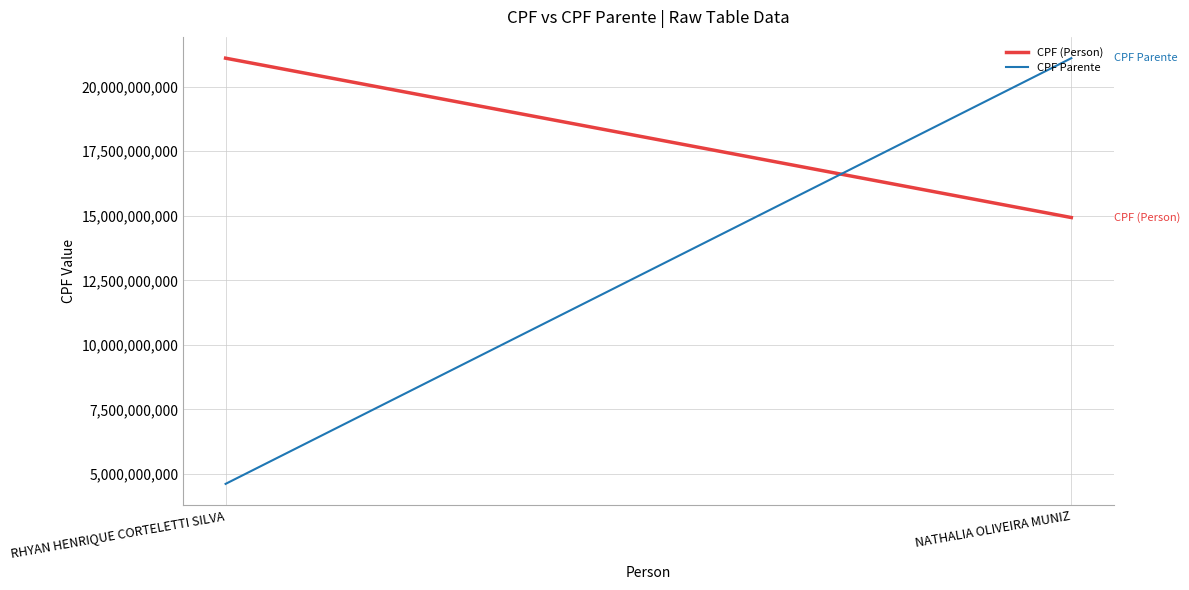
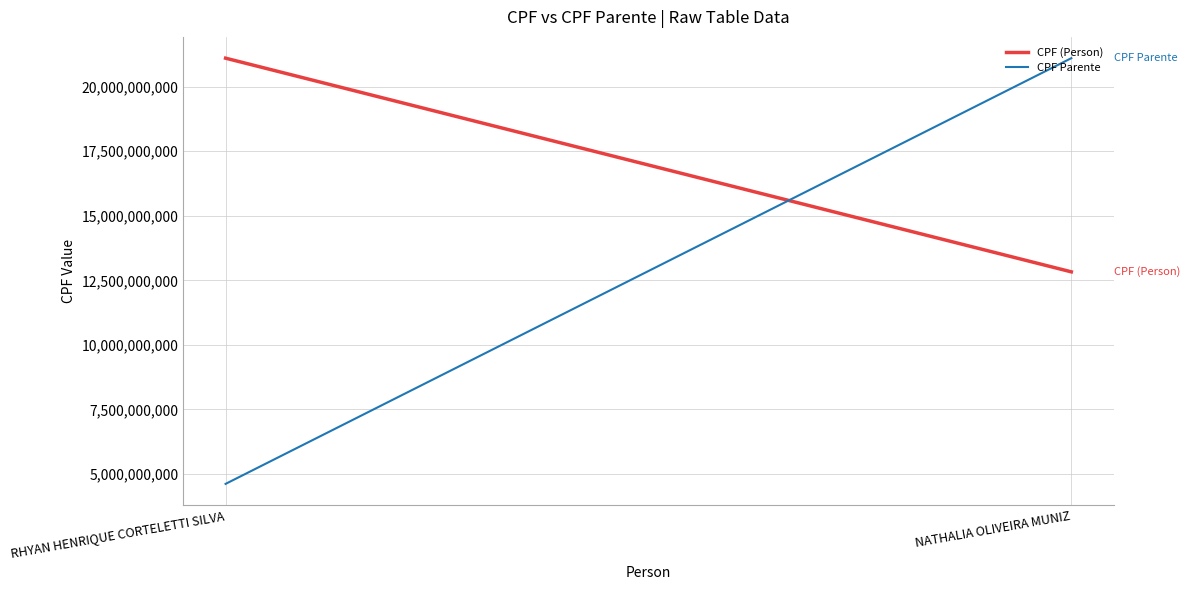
  {
    "CPF (Person)": {
      "RHYAN HENRIQUE CORTELETTI SILVA": "21,100,000,000",
-     "NATHALIA OLIVEIRA MUNIZ": "14,900,000,000"
+     "NATHALIA OLIVEIRA MUNIZ": "12,800,000,000"
    },
    "CPF Parente": {
      "RHYAN HENRIQUE CORTELETTI SILVA": "4,600,000,000",
      "NATHALIA OLIVEIRA MUNIZ": "21,100,000,000"
    }
  }
